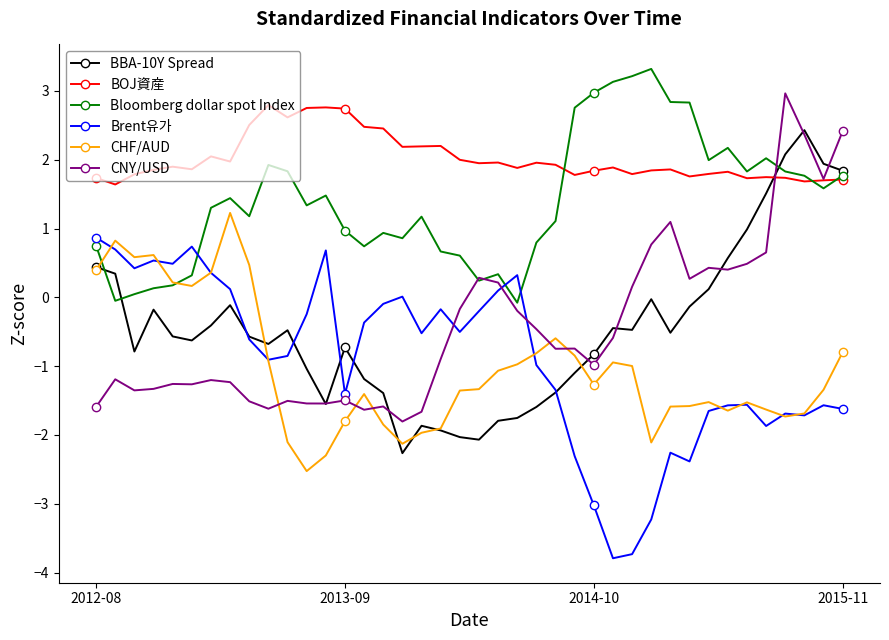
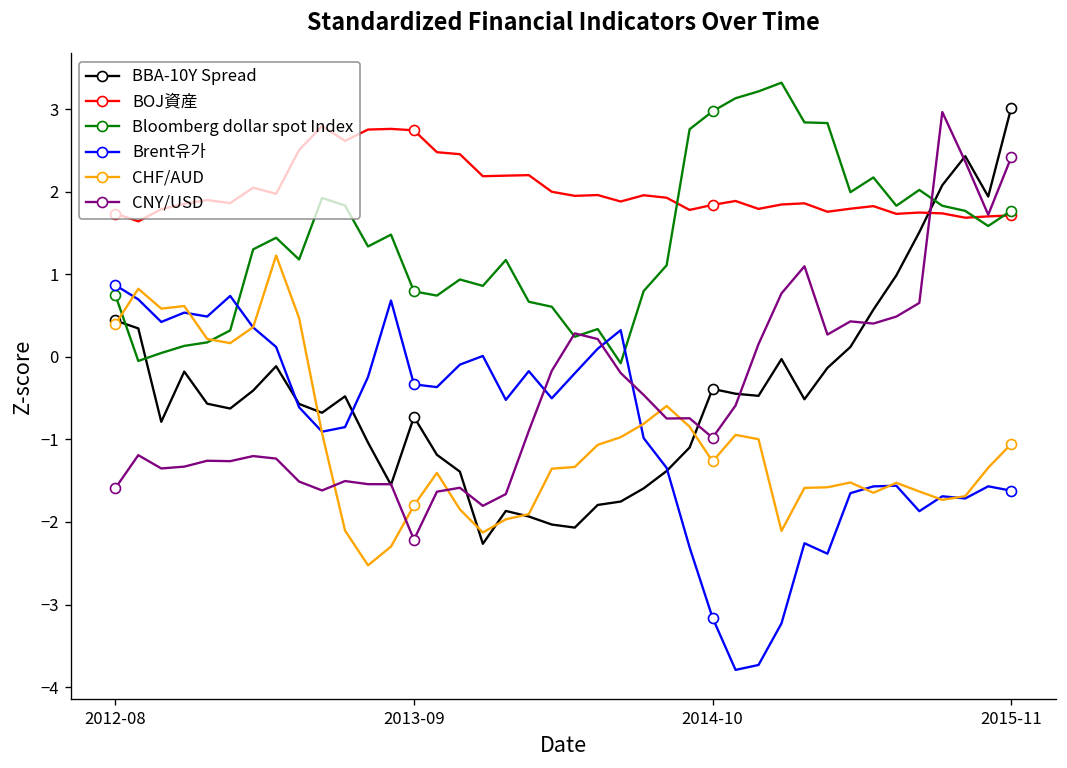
  {
    "BBA-10Y Spread": {
      "2012-08": 0.4,
      "2013-09": -0.7,
-     "2014-10": -0.8,
-     "2015-11": 1.8
+     "2014-10": -0.4,
+     "2015-11": 3.0
    },
    "BOJ資産": {
      "2013-09": 2.7,
      "2014-10": 1.8,
      "2015-11": 1.7
    },
    "Bloomberg dollar spot Index": {
      "2012-08": 0.7,
-     "2013-09": 1.0,
+     "2013-09": 0.8,
      "2014-10": 3.0,
      "2015-11": 1.8
    },
    "Brent유가": {
      "2012-08": 0.9,
-     "2013-09": -1.4,
-     "2014-10": -3.0,
+     "2013-09": -0.3,
+     "2014-10": -3.2,
      "2015-11": -1.6
    },
    "CHF/AUD": {
      "2012-08": 0.4,
      "2013-09": -1.8,
      "2014-10": -1.3,
-     "2015-11": -0.8
+     "2015-11": -1.1
    },
    "CNY/USD": {
      "2012-08": -1.6,
-     "2013-09": -1.5,
+     "2013-09": -2.2,
      "2014-10": -1.0,
      "2015-11": 2.4
    }
  }
